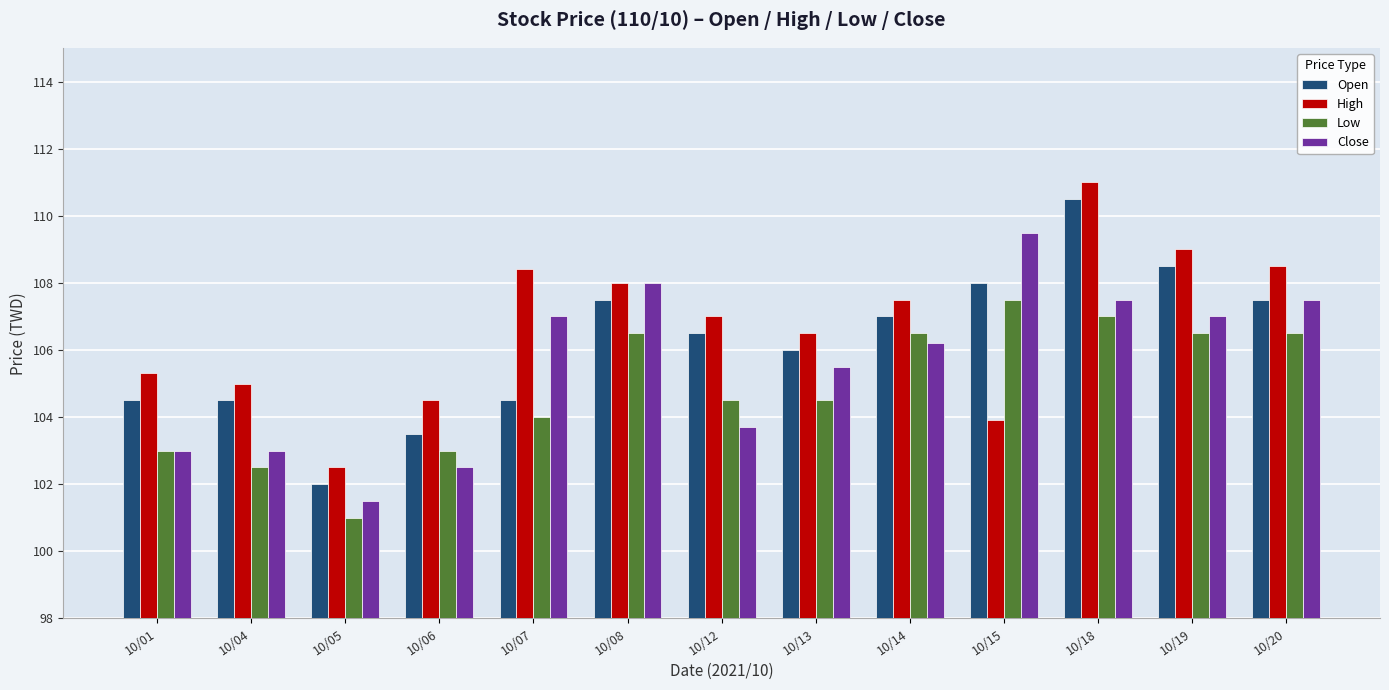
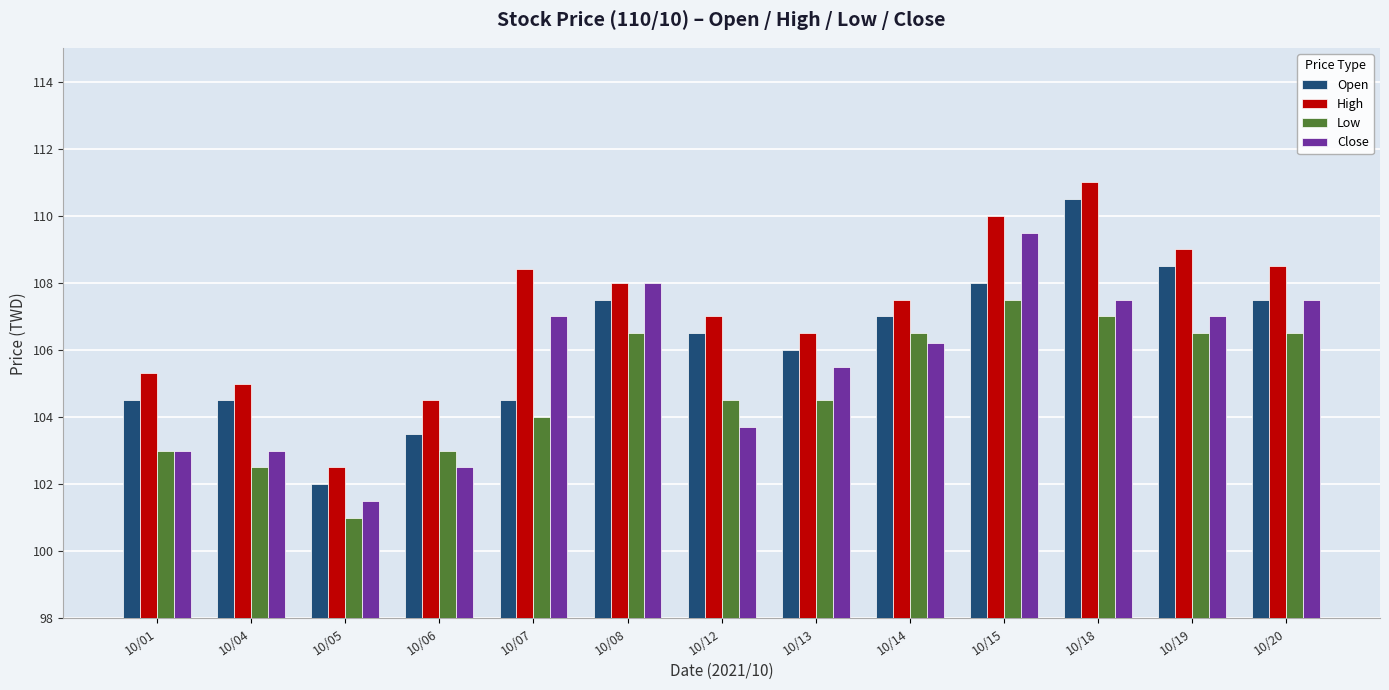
  {
    "Open": {
      "10/01": 104.5,
      "10/04": 104.5,
      "10/05": 102.0,
      "10/06": 103.5,
      "10/07": 104.5,
      "10/08": 107.5,
      "10/12": 106.5,
      "10/13": 106.0,
      "10/14": 107.0,
      "10/15": 108.0,
      "10/18": 110.5,
      "10/19": 108.5,
      "10/20": 107.5
    },
    "High": {
      "10/01": 105.3,
      "10/04": 105.0,
      "10/05": 102.5,
      "10/06": 104.5,
      "10/07": 108.4,
      "10/08": 108.0,
      "10/12": 107.0,
      "10/13": 106.5,
      "10/14": 107.5,
-     "10/15": 103.9,
+     "10/15": 110.0,
      "10/18": 111.0,
      "10/19": 109.0,
      "10/20": 108.5
    },
    "Low": {
      "10/01": 103.0,
      "10/04": 102.5,
      "10/05": 101.0,
      "10/06": 103.0,
      "10/07": 104.0,
      "10/08": 106.5,
      "10/12": 104.5,
      "10/13": 104.5,
      "10/14": 106.5,
      "10/15": 107.5,
      "10/18": 107.0,
      "10/19": 106.5,
      "10/20": 106.5
    },
    "Close": {
      "10/01": 103.0,
      "10/04": 103.0,
      "10/05": 101.5,
      "10/06": 102.5,
      "10/07": 107.0,
      "10/08": 108.0,
      "10/12": 103.7,
      "10/13": 105.5,
      "10/14": 106.2,
      "10/15": 109.5,
      "10/18": 107.5,
      "10/19": 107.0,
      "10/20": 107.5
    }
  }
